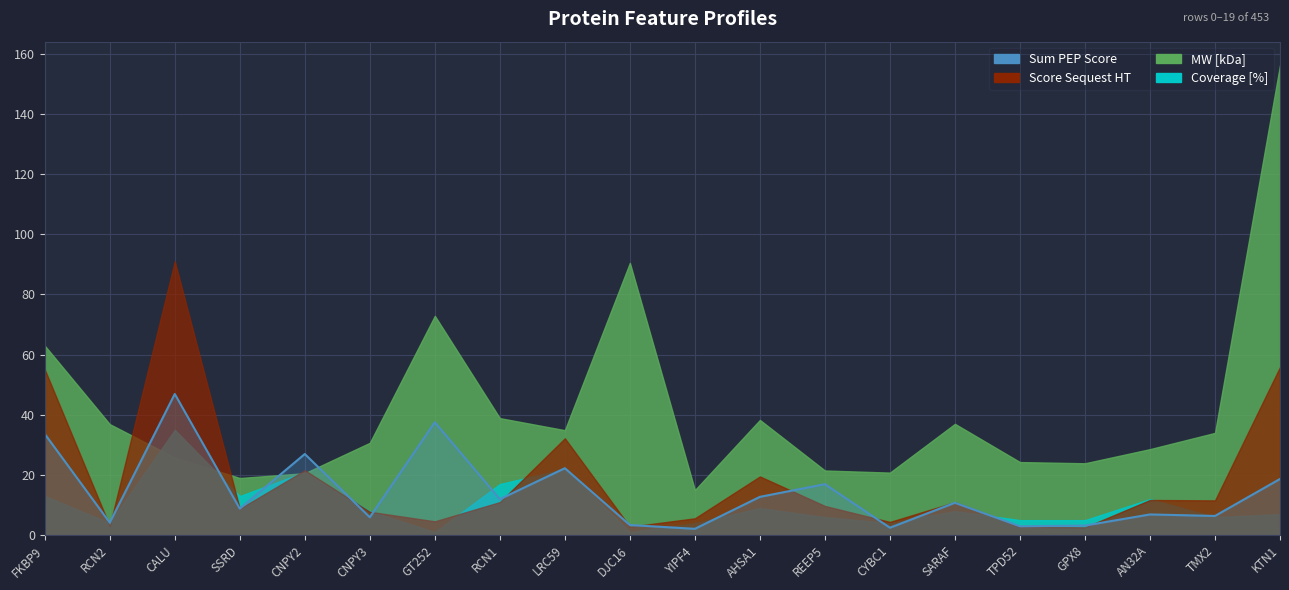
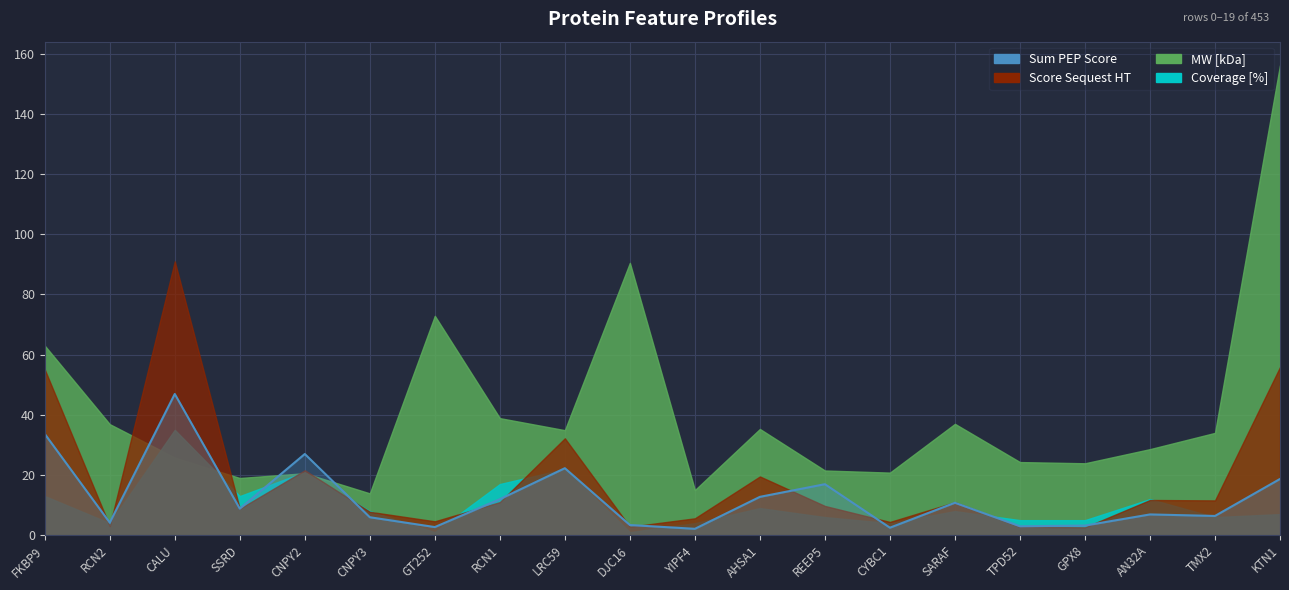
  {
    "Sum PEP Score": {
      "FKBP9": 34,
      "CALU": 47,
      "CNPY2": 27,
      "CNPY3": 6,
-     "GT252": 38,
+     "GT252": 3,
      "RCN1": 12,
      "YIPF4": 2,
      "AHSA1": 13,
      "REEP5": 17,
      "CYBC1": 2,
      "AN32A": 7,
      "KTN1": 19
    },
    "MW [kDa]": {
      "FKBP9": 63,
      "RCN2": 37,
      "CALU": 26,
      "SSRD": 19,
-     "CNPY3": 31,
+     "CNPY3": 14,
      "GT252": 73,
      "RCN1": 39,
      "LRC59": 35,
      "DJC16": 91,
      "YIPF4": 15,
-     "AHSA1": 38,
+     "AHSA1": 35,
      "REEP5": 22,
      "CYBC1": 21,
      "SARAF": 37,
      "TPD52": 24,
      "GPX8": 24,
      "AN32A": 29,
      "TMX2": 34,
      "KTN1": 156
    },
    "Coverage [%]": {
      "FKBP9": 13,
      "CALU": 35,
      "SSRD": 13,
      "GT252": 1,
      "RCN1": 17,
      "DJC16": 1,
      "YIPF4": 4,
      "AHSA1": 9,
      "REEP5": 6,
      "SARAF": 8,
      "TPD52": 5,
      "GPX8": 5,
      "KTN1": 7
    }
  }
